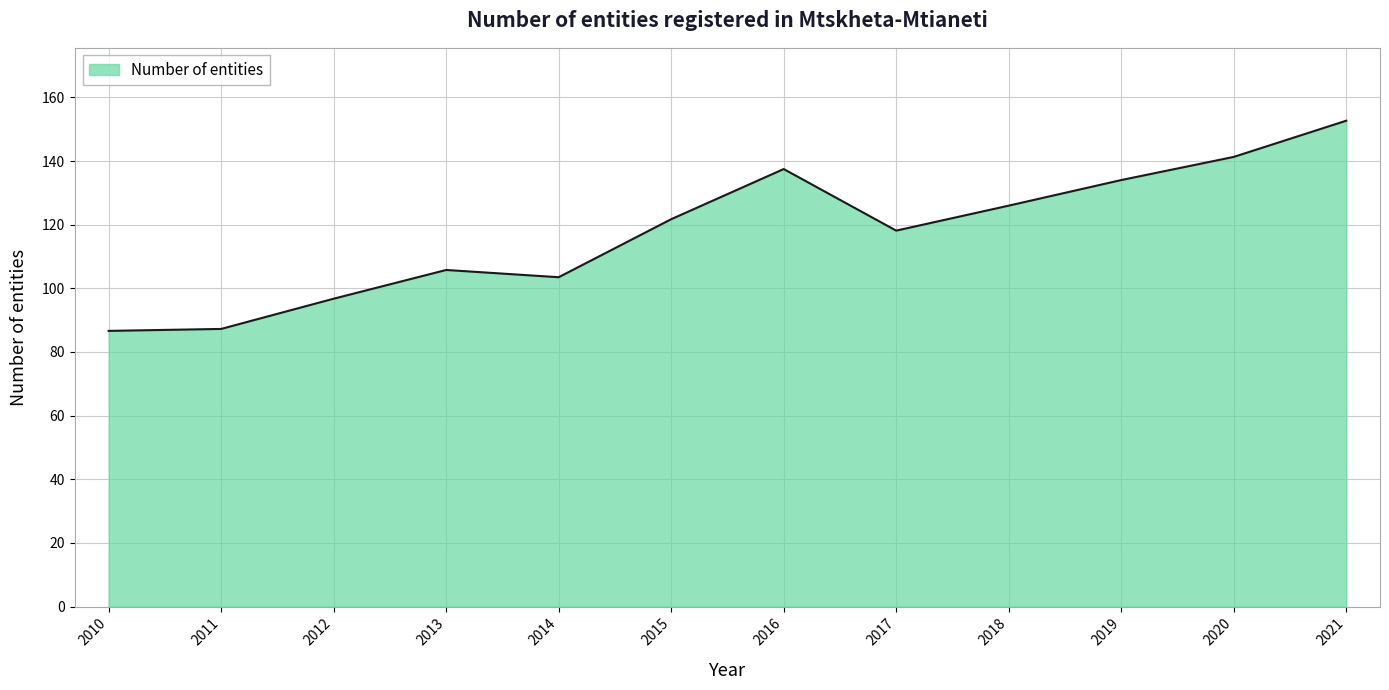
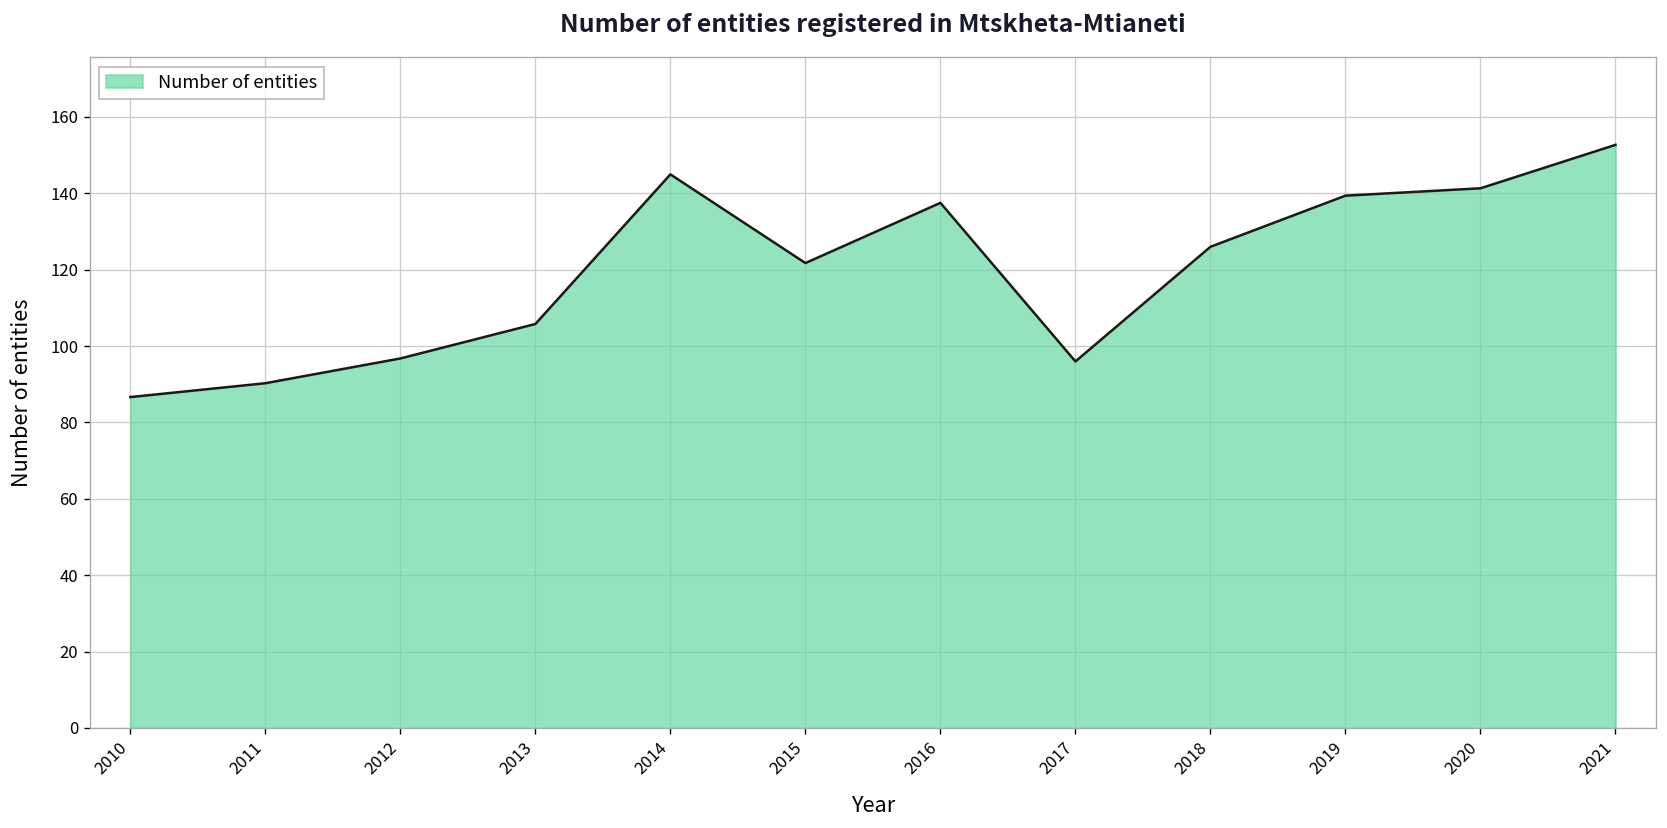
  {
    "2010": 87,
-   "2011": 87,
+   "2011": 90,
    "2012": 97,
    "2013": 106,
-   "2014": 103,
+   "2014": 145,
    "2015": 122,
    "2016": 137,
-   "2017": 118,
+   "2017": 96,
    "2018": 126,
-   "2019": 134,
+   "2019": 139,
    "2020": 141,
    "2021": 153
  }
